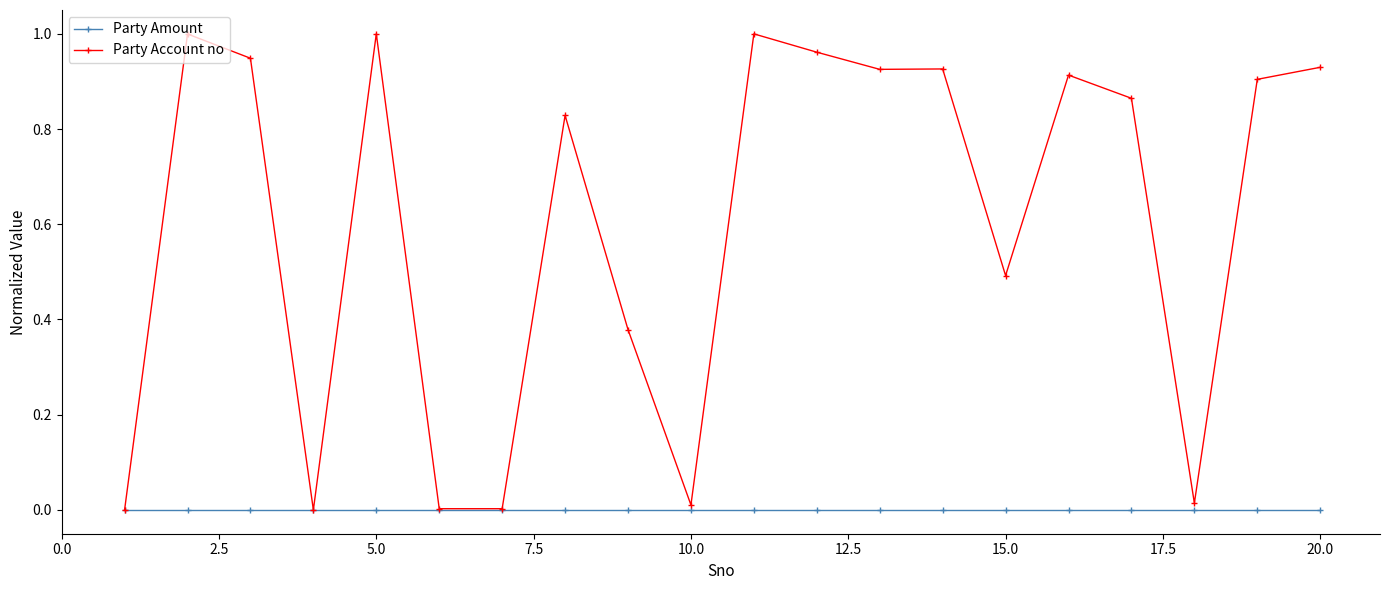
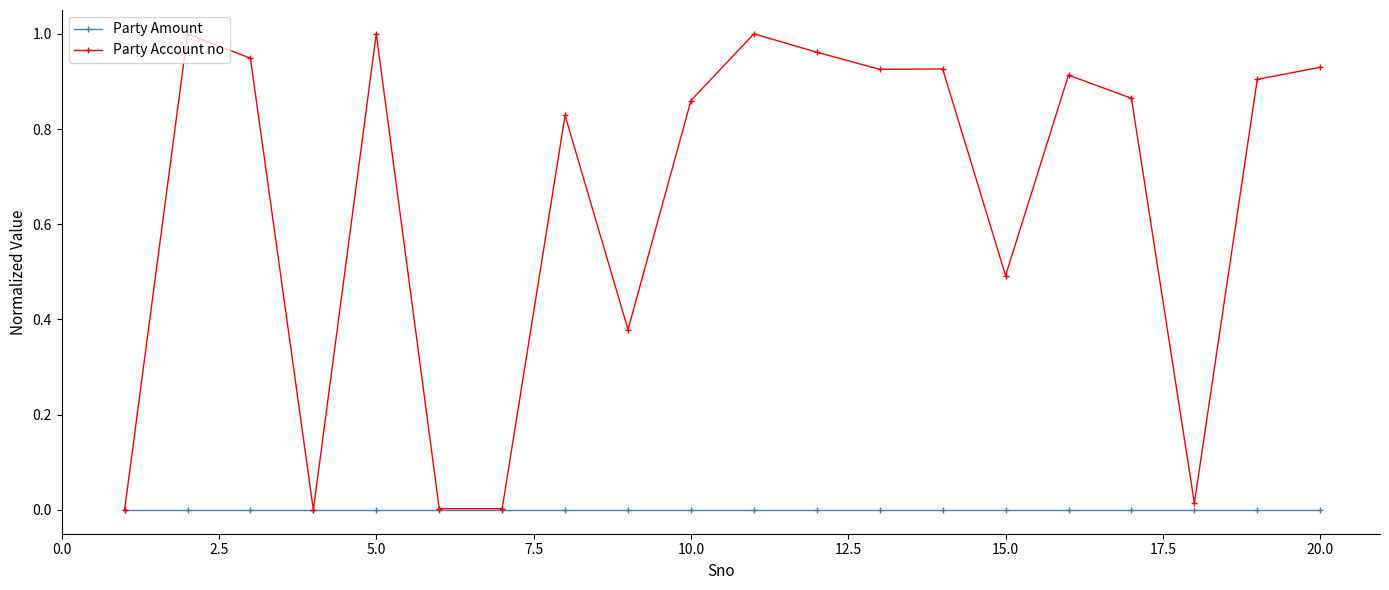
  {
    "Party Amount": {
      "5.0": 0.00,
      "10.0": 0.00,
      "15.0": 0.00,
      "20.0": 0.00
    },
    "Party Account no": {
      "5.0": 1.00,
-     "10.0": 0.01,
+     "10.0": 0.86,
      "15.0": 0.49,
      "20.0": 0.93
    }
  }
